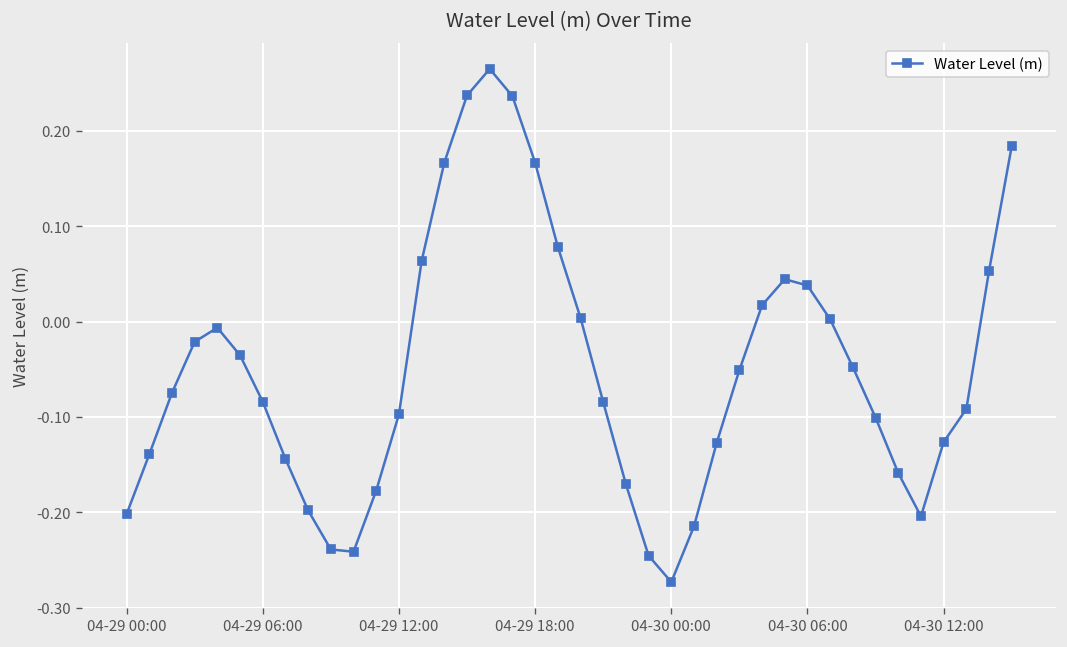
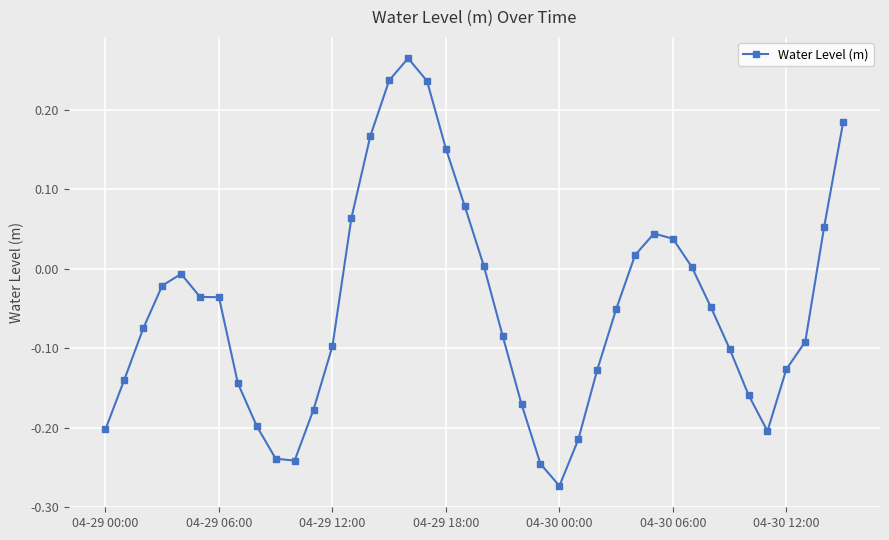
  {
    "04-29 00:00": -0.20,
-   "04-29 06:00": -0.08,
+   "04-29 06:00": -0.04,
    "04-29 12:00": -0.10,
-   "04-29 18:00": 0.17,
+   "04-29 18:00": 0.15,
    "04-30 00:00": -0.27,
    "04-30 06:00": 0.04,
    "04-30 12:00": -0.13
  }
